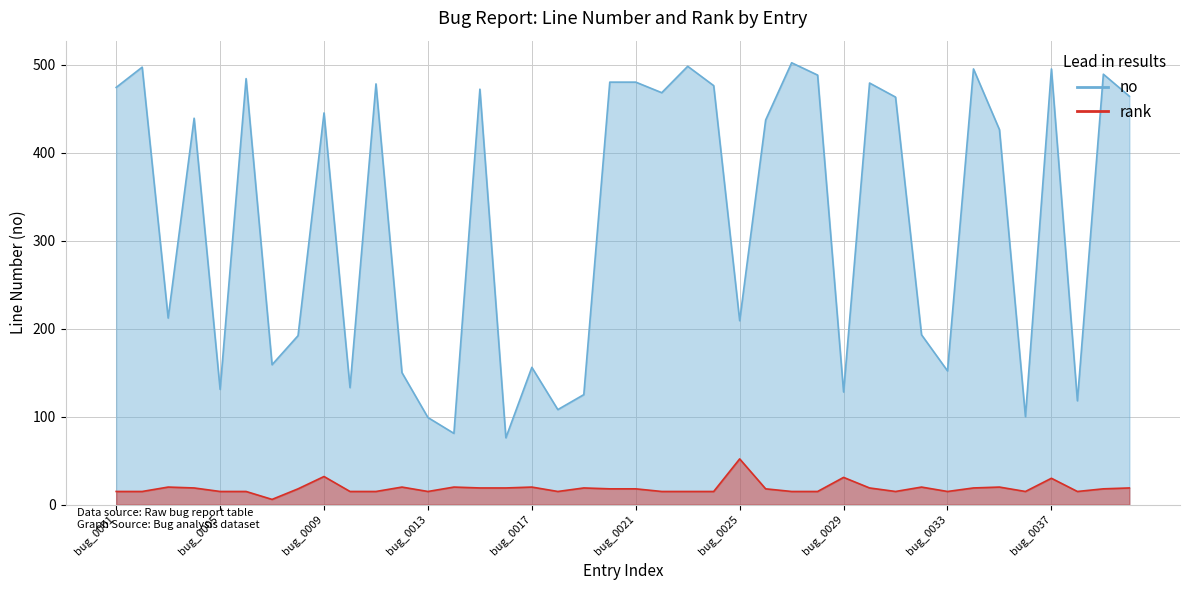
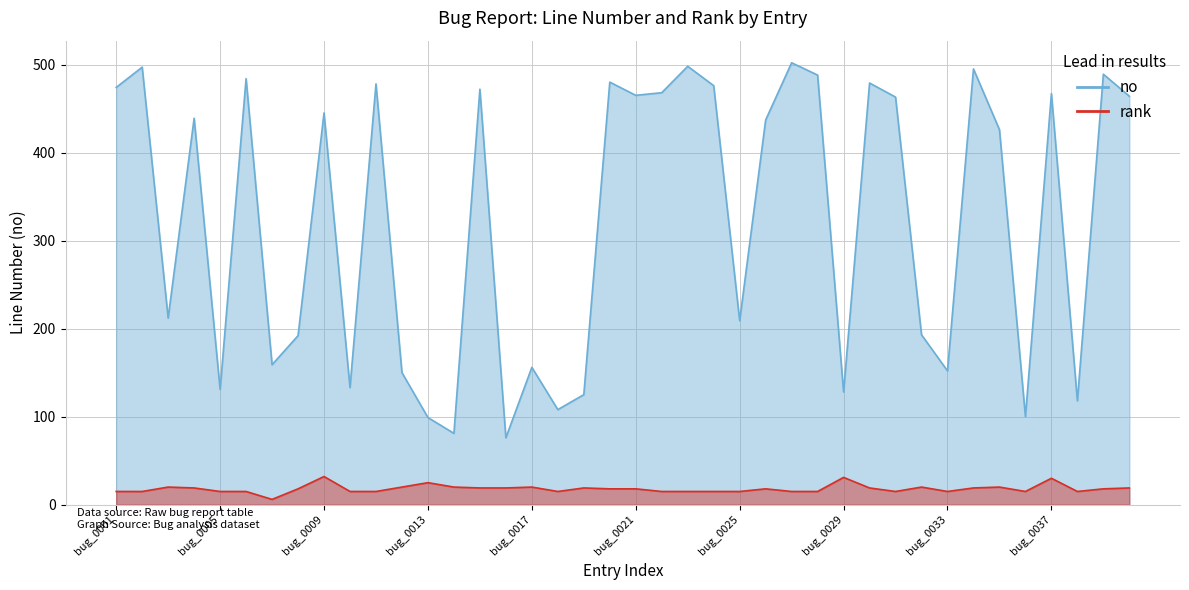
  {
    "no": {
      "bug_0001": 470,
      "bug_0005": 130,
      "bug_0009": 450,
      "bug_0013": 100,
      "bug_0017": 160,
-     "bug_0021": 480,
+     "bug_0021": 470,
      "bug_0025": 210,
      "bug_0029": 130,
      "bug_0033": 150,
-     "bug_0037": 500
+     "bug_0037": 470
    },
    "rank": {
      "bug_0001": 20,
      "bug_0005": 20,
      "bug_0009": 30,
-     "bug_0013": 20,
+     "bug_0013": 30,
      "bug_0017": 20,
      "bug_0021": 20,
-     "bug_0025": 50,
+     "bug_0025": 20,
      "bug_0029": 30,
      "bug_0033": 20,
      "bug_0037": 30
    }
  }
